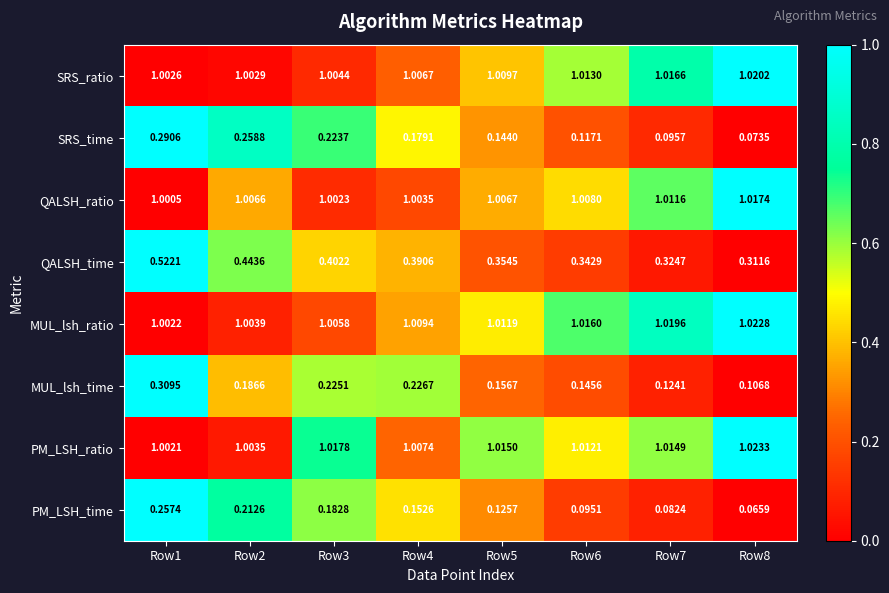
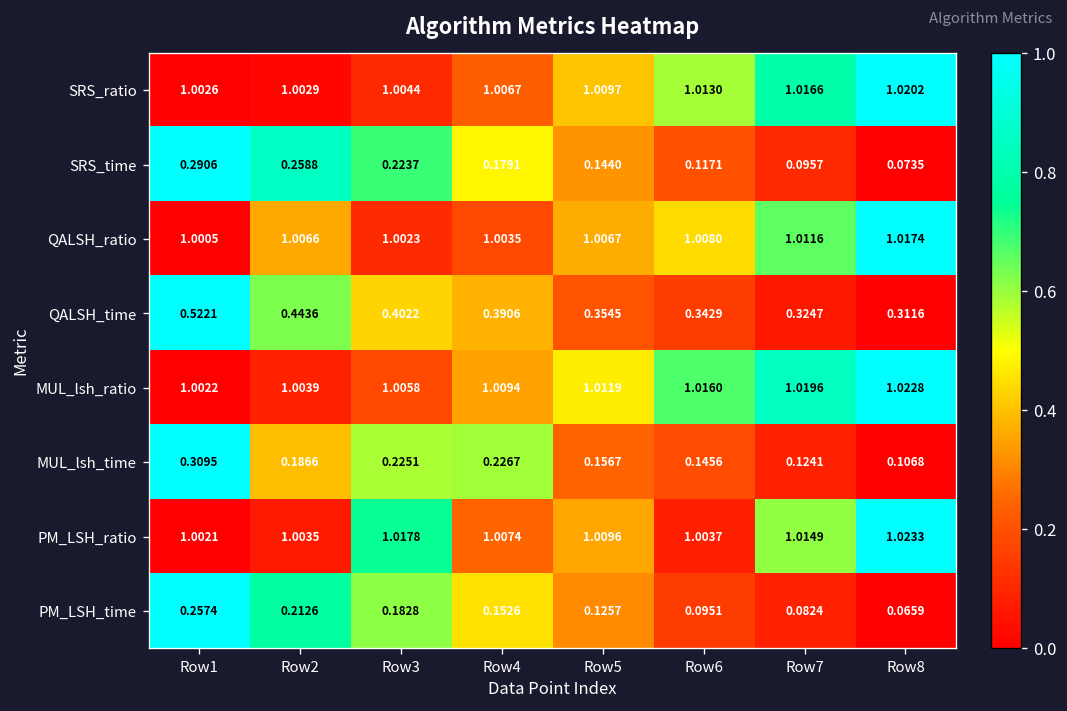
  {
    "SRS_ratio": {
      "Row1": 1.0026,
      "Row2": 1.0029,
      "Row3": 1.0044,
      "Row4": 1.0067,
      "Row5": 1.0097,
      "Row6": 1.0130,
      "Row7": 1.0166,
      "Row8": 1.0202
    },
    "SRS_time": {
      "Row1": 0.2906,
      "Row2": 0.2588,
      "Row3": 0.2237,
      "Row4": 0.1791,
      "Row5": 0.1440,
      "Row6": 0.1171,
      "Row7": 0.0957,
      "Row8": 0.0735
    },
    "QALSH_ratio": {
      "Row1": 1.0005,
      "Row2": 1.0066,
      "Row3": 1.0023,
      "Row4": 1.0035,
      "Row5": 1.0067,
      "Row6": 1.0080,
      "Row7": 1.0116,
      "Row8": 1.0174
    },
    "QALSH_time": {
      "Row1": 0.5221,
      "Row2": 0.4436,
      "Row3": 0.4022,
      "Row4": 0.3906,
      "Row5": 0.3545,
      "Row6": 0.3429,
      "Row7": 0.3247,
      "Row8": 0.3116
    },
    "MUL_lsh_ratio": {
      "Row1": 1.0022,
      "Row2": 1.0039,
      "Row3": 1.0058,
      "Row4": 1.0094,
      "Row5": 1.0119,
      "Row6": 1.0160,
      "Row7": 1.0196,
      "Row8": 1.0228
    },
    "MUL_lsh_time": {
      "Row1": 0.3095,
      "Row2": 0.1866,
      "Row3": 0.2251,
      "Row4": 0.2267,
      "Row5": 0.1567,
      "Row6": 0.1456,
      "Row7": 0.1241,
      "Row8": 0.1068
    },
    "PM_LSH_ratio": {
      "Row1": 1.0021,
      "Row2": 1.0035,
      "Row3": 1.0178,
      "Row4": 1.0074,
-     "Row5": 1.0150,
-     "Row6": 1.0121,
+     "Row5": 1.0096,
+     "Row6": 1.0037,
      "Row7": 1.0149,
      "Row8": 1.0233
    },
    "PM_LSH_time": {
      "Row1": 0.2574,
      "Row2": 0.2126,
      "Row3": 0.1828,
      "Row4": 0.1526,
      "Row5": 0.1257,
      "Row6": 0.0951,
      "Row7": 0.0824,
      "Row8": 0.0659
    }
  }
